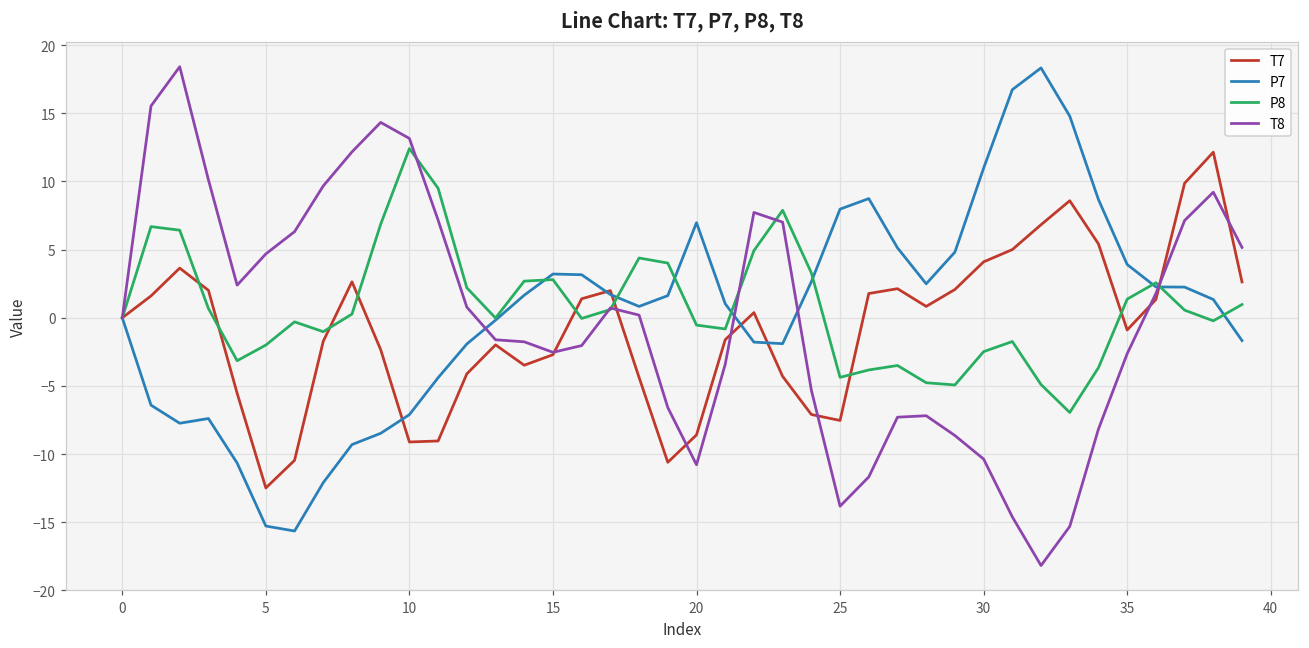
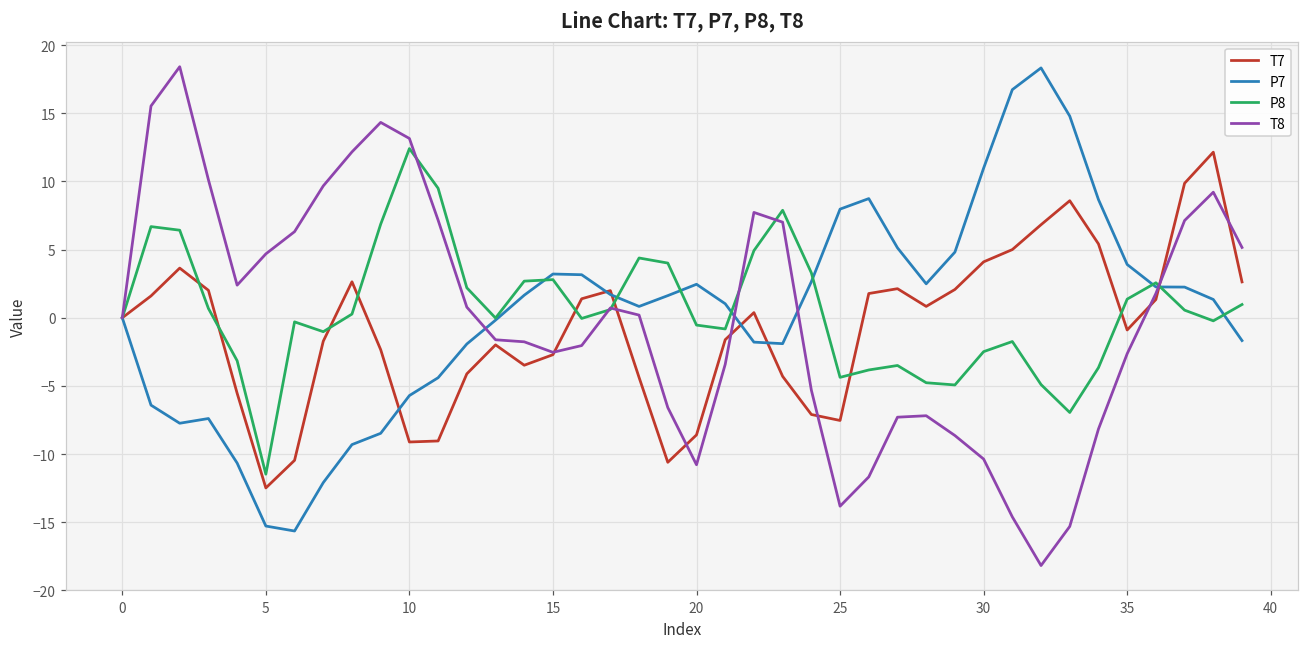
  {
    "T7": {
      "5": -12.5,
      "10": -9.1,
      "20": -8.6,
      "25": -7.5,
      "30": 4.1,
      "35": -0.9
    },
    "P7": {
      "5": -15.3,
-     "10": -7.1,
+     "10": -5.7,
      "15": 3.2,
-     "20": 7.0,
+     "20": 2.5,
      "25": 8.0,
      "30": 11.0,
      "35": 3.9
    },
    "P8": {
-     "5": -2.0,
+     "5": -11.5,
      "10": 12.4,
      "15": 2.8,
      "20": -0.5,
      "25": -4.4,
      "30": -2.5,
      "35": 1.4
    },
    "T8": {
      "5": 4.7,
      "10": 13.2,
      "20": -10.8,
      "25": -13.8,
      "30": -10.4,
      "35": -2.6
    }
  }
